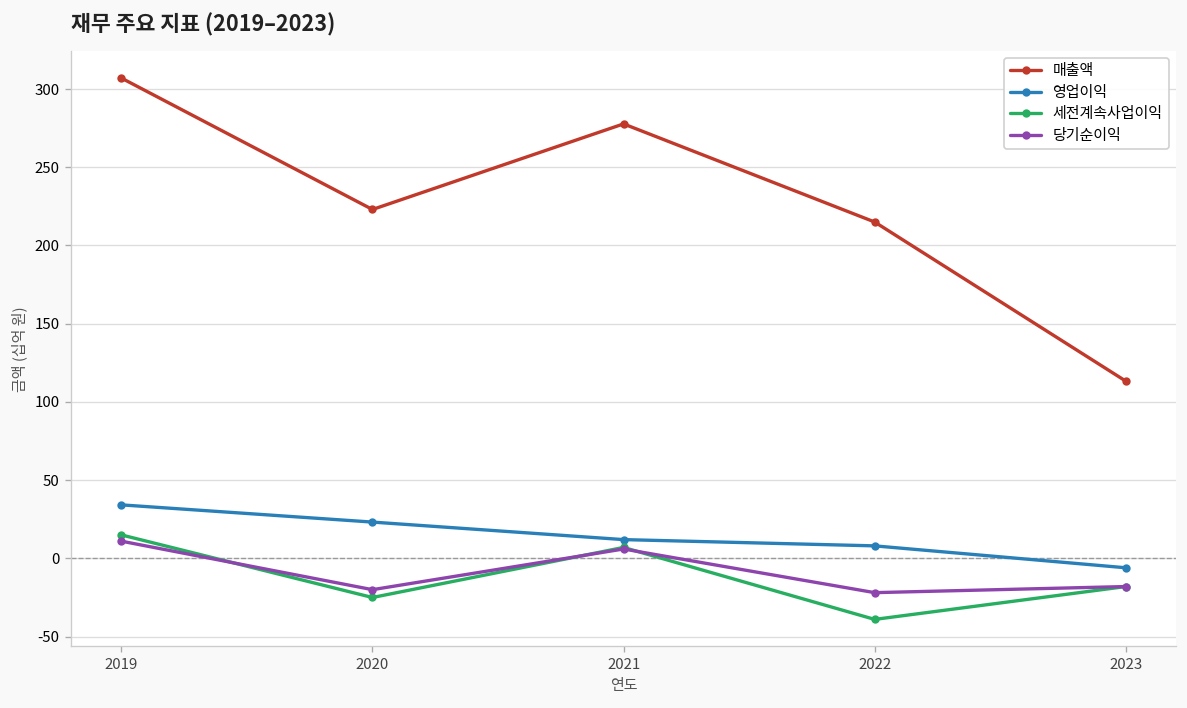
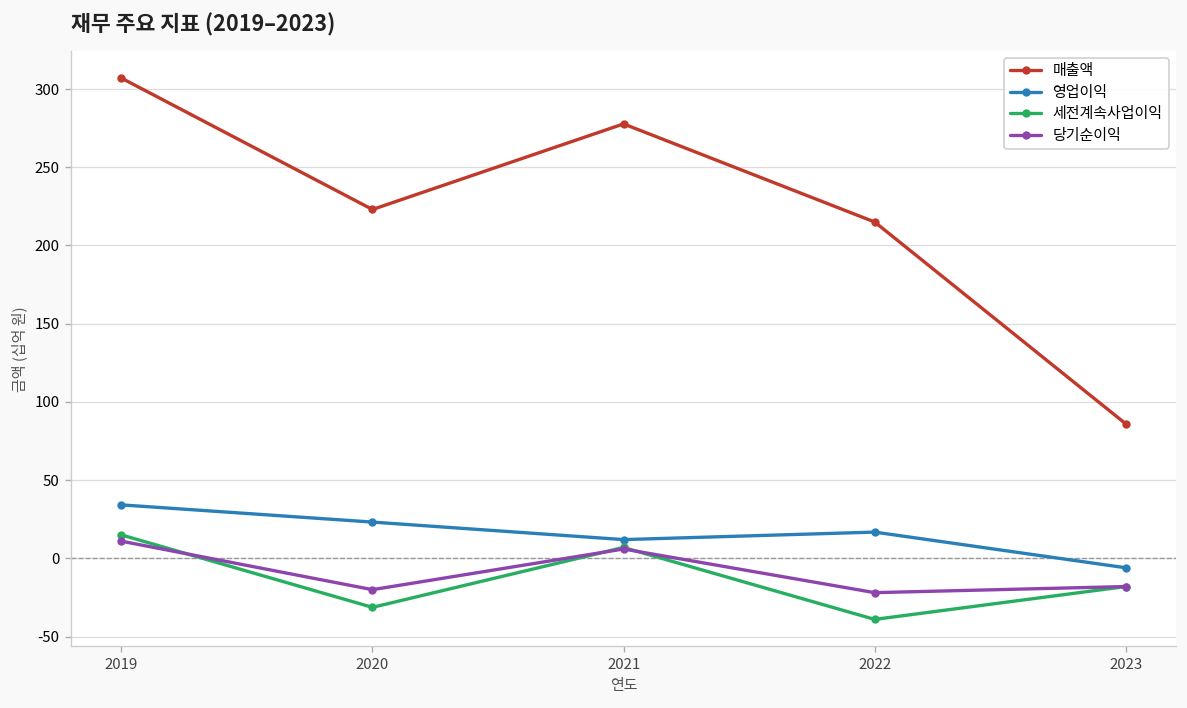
  {
    "매출액": {
      "2019": 307,
      "2020": 223,
      "2021": 278,
      "2022": 215,
-     "2023": 113
+     "2023": 86
    },
    "영업이익": {
      "2019": 34,
      "2020": 23,
      "2021": 12,
-     "2022": 8,
+     "2022": 17,
      "2023": -6
    },
    "세전계속사업이익": {
      "2019": 15,
-     "2020": -25,
+     "2020": -31,
      "2022": -39
    },
    "당기순이익": {
      "2019": 11,
      "2020": -20,
      "2022": -22
    }
  }
